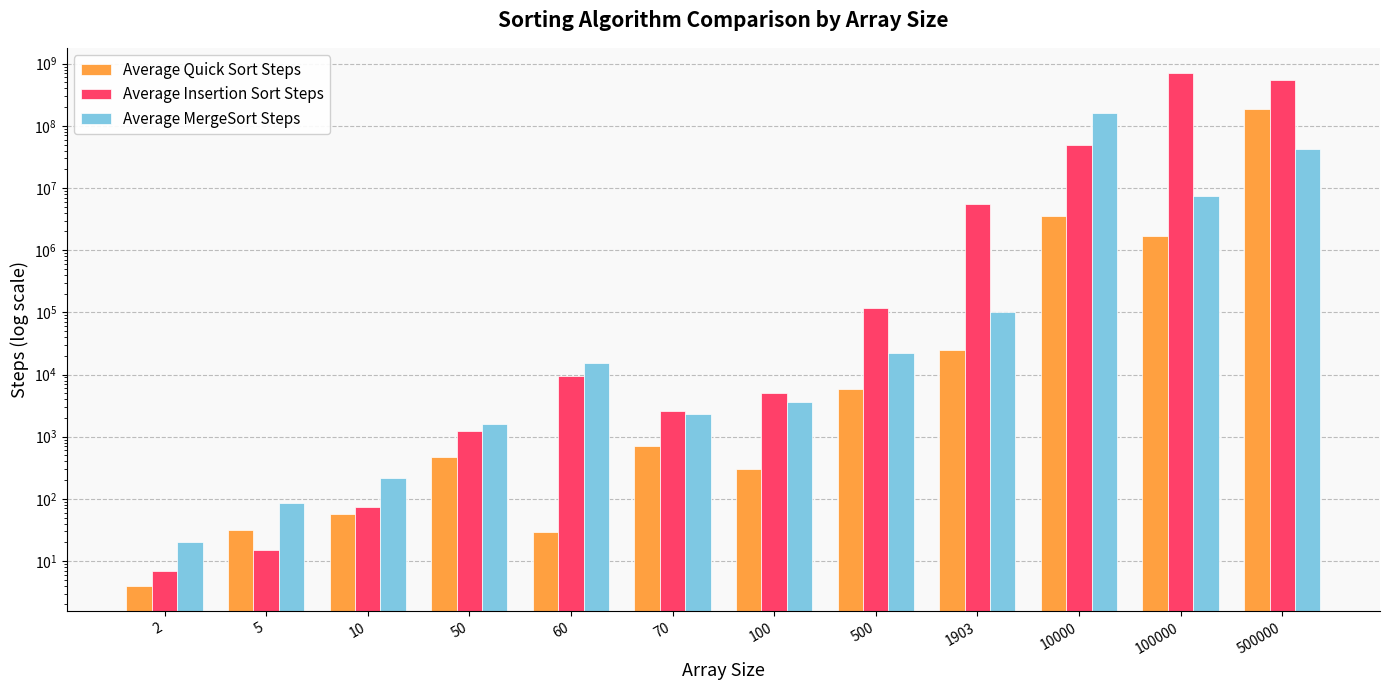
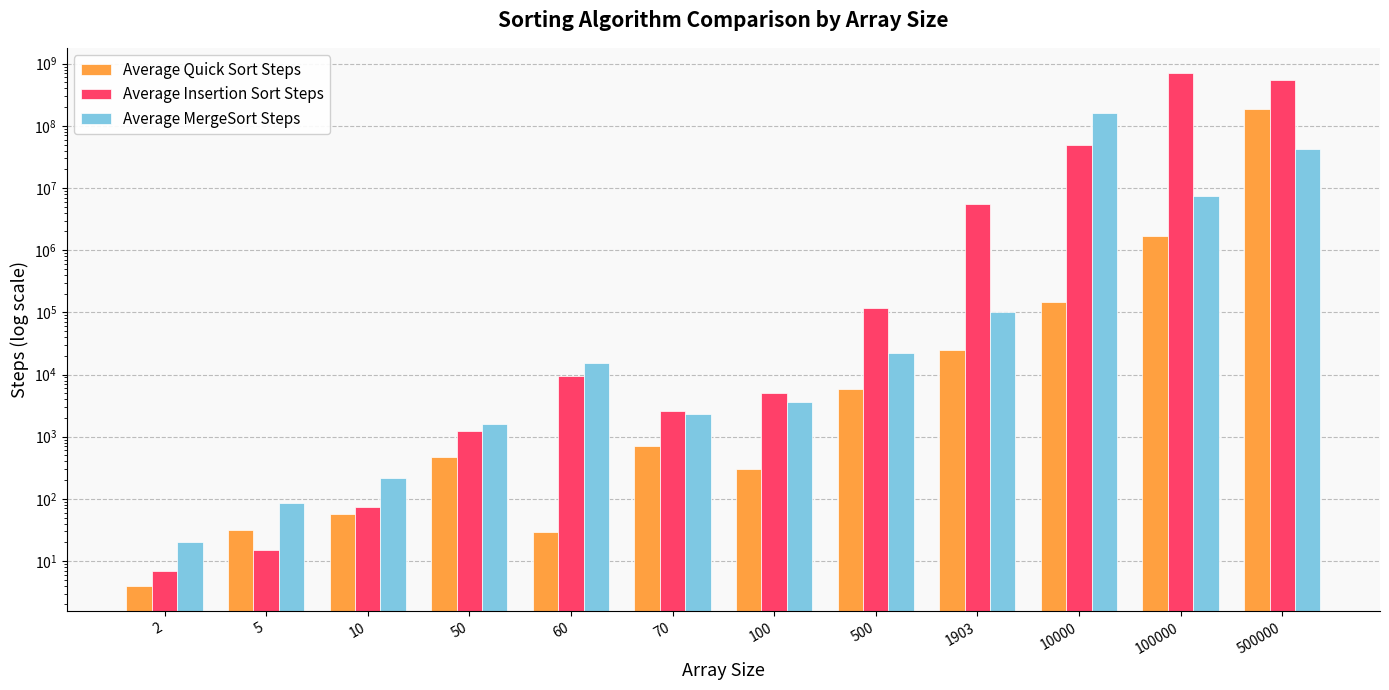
  {
    "Average Quick Sort Steps": {
      "2": 4,
      "5": 30,
      "10": 60,
      "50": 500,
      "60": 30,
      "70": 700,
      "100": 300,
      "500": 6000,
      "1903": 24000,
-     "10000": 4000000,
+     "10000": 140000,
      "100000": 1700000,
      "500000": 190000000
    },
    "Average Insertion Sort Steps": {
      "2": 7,
      "5": 15,
      "10": 80,
      "50": 1200,
      "60": 9000,
      "70": 2600,
      "100": 5000,
      "500": 120000,
      "1903": 6000000,
      "10000": 50000000,
      "100000": 700000000,
      "500000": 500000000
    },
    "Average MergeSort Steps": {
      "2": 20,
      "5": 90,
      "10": 220,
      "50": 1600,
      "60": 15000,
      "70": 2300,
      "100": 4000,
      "500": 22000,
      "1903": 100000,
      "10000": 160000000,
      "100000": 8000000,
      "500000": 40000000
    }
  }
